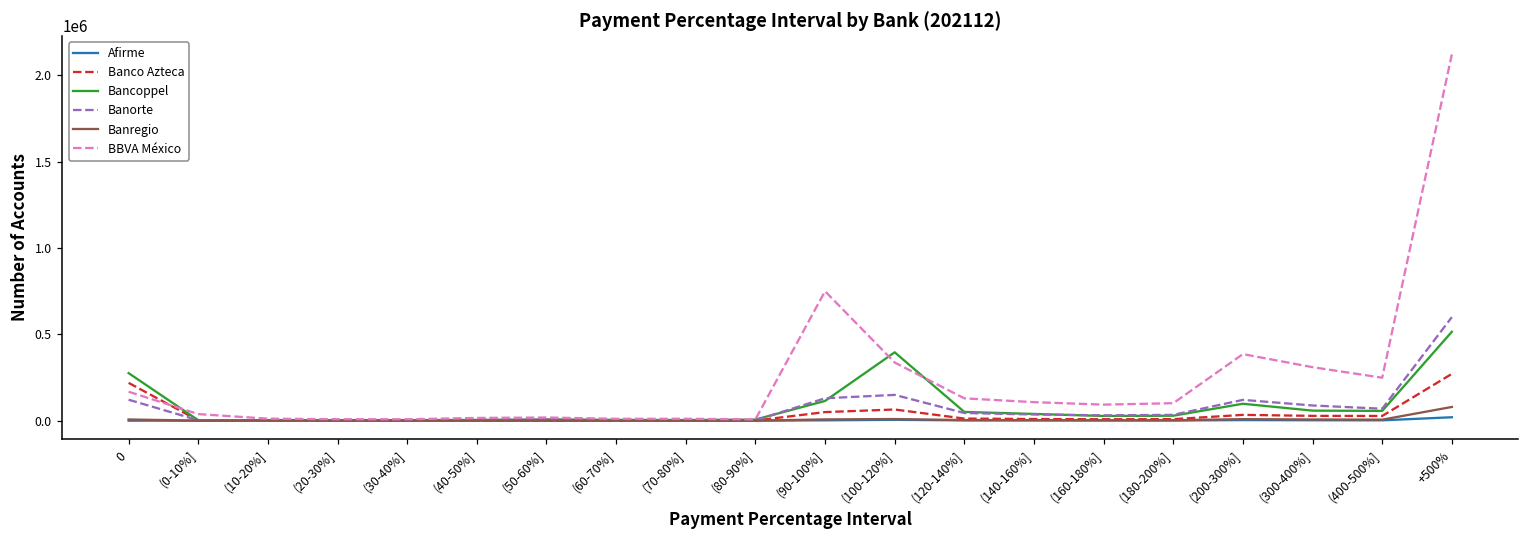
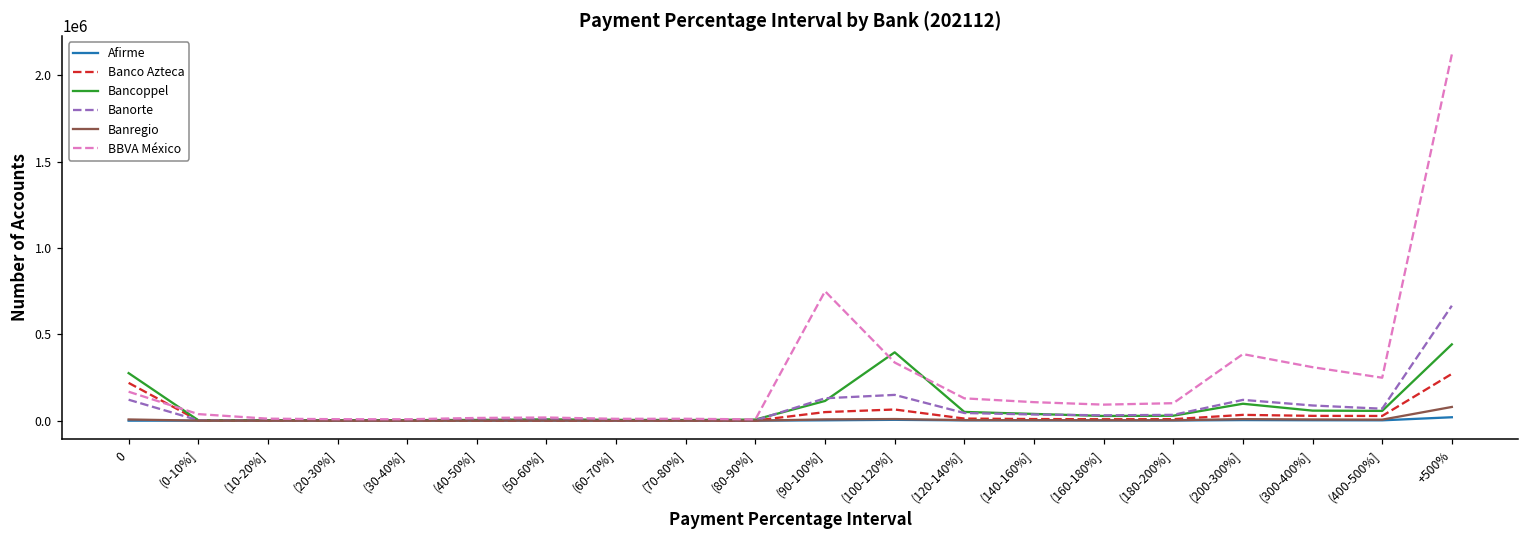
  {
    "Afirme": {
      "+500%": 20000
    },
    "Banco Azteca": {
      "0": 220000,
      "(90-100%]": 50000,
      "(100-120%]": 60000,
      "(200-300%]": 30000,
      "(300-400%]": 30000,
      "(400-500%]": 30000,
      "+500%": 270000
    },
    "Bancoppel": {
      "0": 280000,
      "(100-120%]": 400000,
      "(200-300%]": 100000,
      "(300-400%]": 60000,
-     "+500%": 520000
+     "+500%": 440000
    },
    "Banorte": {
      "0": 120000,
      "(100-120%]": 150000,
      "(200-300%]": 120000,
      "(300-400%]": 90000,
-     "+500%": 600000
+     "+500%": 670000
    },
    "Banregio": {
      "+500%": 80000
    },
    "BBVA México": {
      "0": 170000,
      "(0-10%]": 40000,
      "(90-100%]": 750000,
      "(100-120%]": 340000,
      "(120-140%]": 130000,
      "(140-160%]": 110000,
      "(160-180%]": 90000,
      "(180-200%]": 100000,
      "(200-300%]": 390000,
      "(300-400%]": 310000,
      "(400-500%]": 250000,
      "+500%": 2120000
    }
  }
